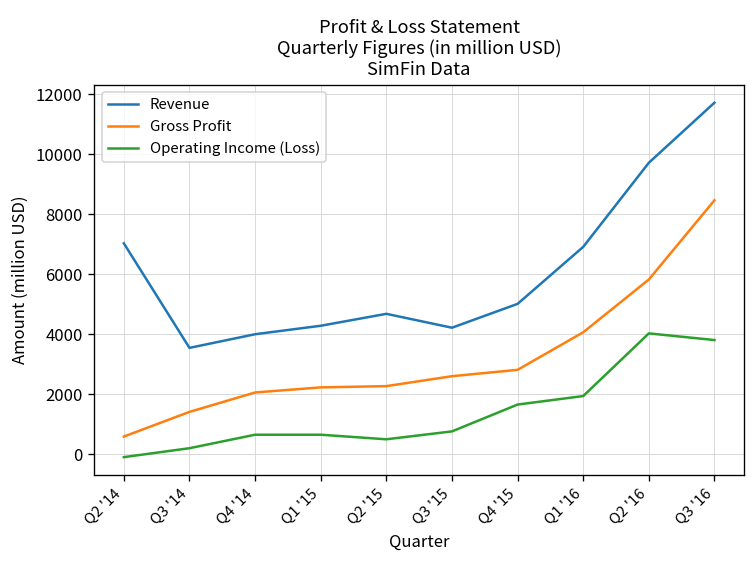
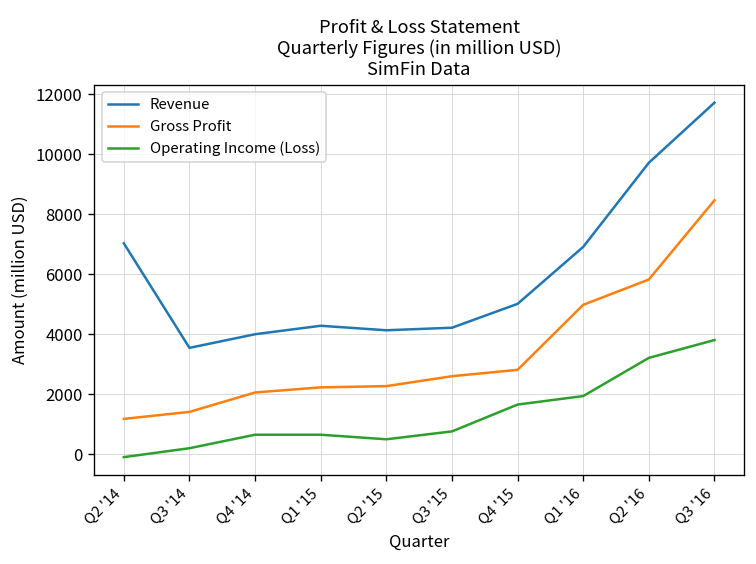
  {
    "Revenue": {
      "Q2 '14": 7000,
      "Q3 '14": 3500,
      "Q4 '14": 4000,
      "Q1 '15": 4300,
-     "Q2 '15": 4700,
+     "Q2 '15": 4100,
      "Q3 '15": 4200,
      "Q4 '15": 5000,
      "Q1 '16": 6900,
      "Q2 '16": 9700,
      "Q3 '16": 11700
    },
    "Gross Profit": {
-     "Q2 '14": 600,
+     "Q2 '14": 1200,
      "Q3 '14": 1400,
      "Q4 '14": 2100,
      "Q1 '15": 2200,
      "Q2 '15": 2300,
      "Q3 '15": 2600,
      "Q4 '15": 2800,
-     "Q1 '16": 4100,
+     "Q1 '16": 5000,
      "Q2 '16": 5800,
      "Q3 '16": 8500
    },
    "Operating Income (Loss)": {
      "Q2 '14": -100,
      "Q3 '14": 200,
      "Q4 '14": 600,
      "Q1 '15": 600,
      "Q2 '15": 500,
      "Q3 '15": 800,
      "Q4 '15": 1700,
      "Q1 '16": 1900,
-     "Q2 '16": 4000,
+     "Q2 '16": 3200,
      "Q3 '16": 3800
    }
  }
